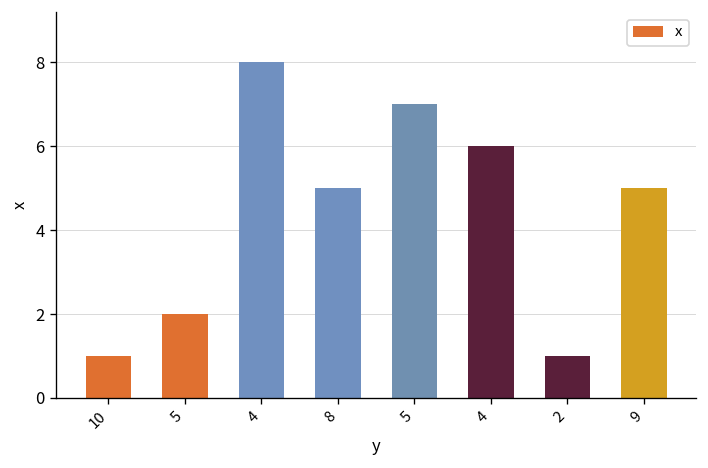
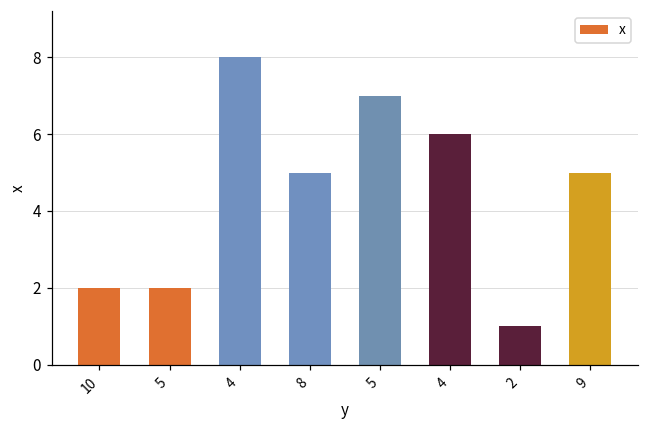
  {
-   "10": 1,
+   "10": 2,
    "8": 5,
    "2": 1,
    "9": 5
  }
